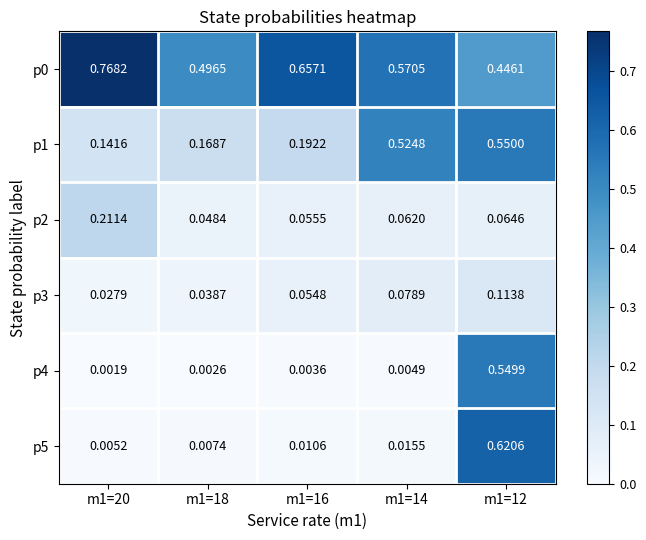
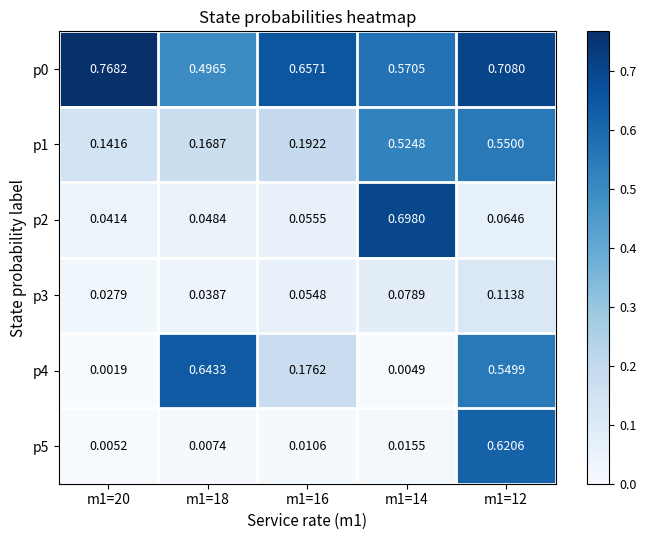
  {
    "p0": {
      "m1=20": 0.7682,
      "m1=18": 0.4965,
      "m1=16": 0.6571,
      "m1=14": 0.5705,
-     "m1=12": 0.4461
+     "m1=12": 0.7080
    },
    "p1": {
      "m1=20": 0.1416,
      "m1=18": 0.1687,
      "m1=16": 0.1922,
      "m1=14": 0.5248,
      "m1=12": 0.5500
    },
    "p2": {
-     "m1=20": 0.2114,
+     "m1=20": 0.0414,
      "m1=18": 0.0484,
      "m1=16": 0.0555,
-     "m1=14": 0.0620,
+     "m1=14": 0.6980,
      "m1=12": 0.0646
    },
    "p3": {
      "m1=20": 0.0279,
      "m1=18": 0.0387,
      "m1=16": 0.0548,
      "m1=14": 0.0789,
      "m1=12": 0.1138
    },
    "p4": {
      "m1=20": 0.0019,
-     "m1=18": 0.0026,
-     "m1=16": 0.0036,
+     "m1=18": 0.6433,
+     "m1=16": 0.1762,
      "m1=14": 0.0049,
      "m1=12": 0.5499
    },
    "p5": {
      "m1=20": 0.0052,
      "m1=18": 0.0074,
      "m1=16": 0.0106,
      "m1=14": 0.0155,
      "m1=12": 0.6206
    }
  }
